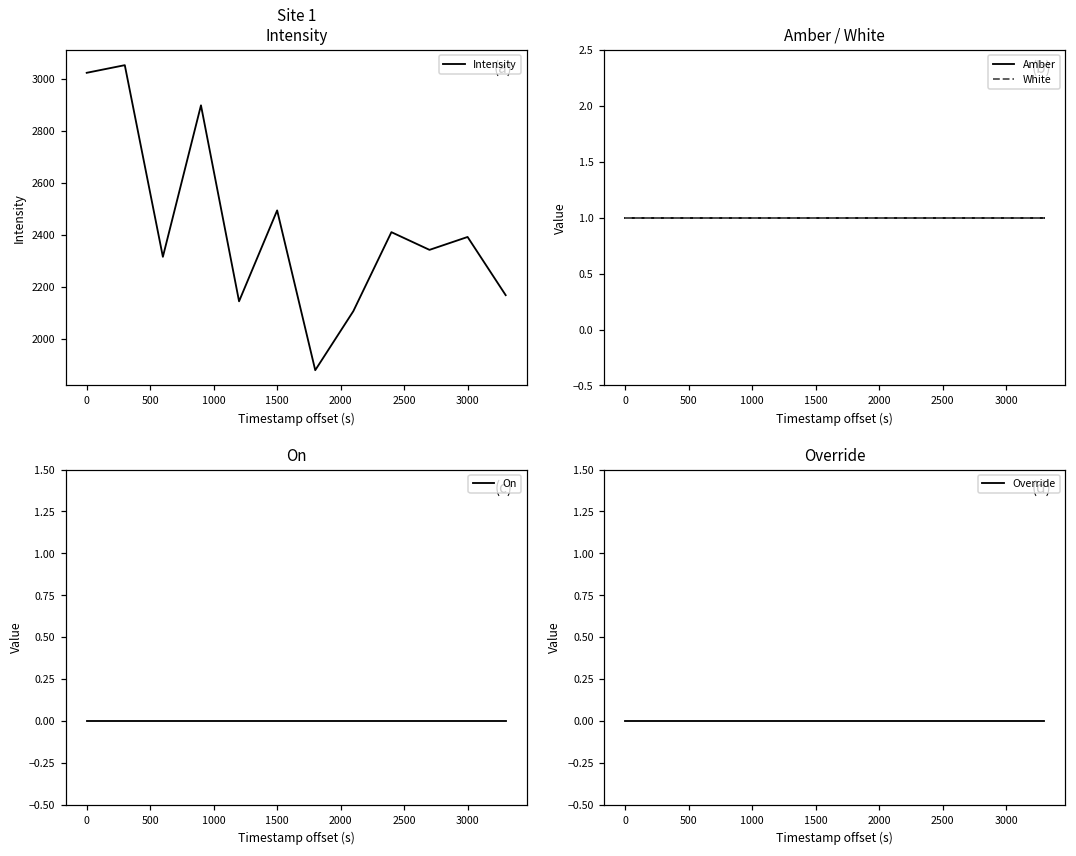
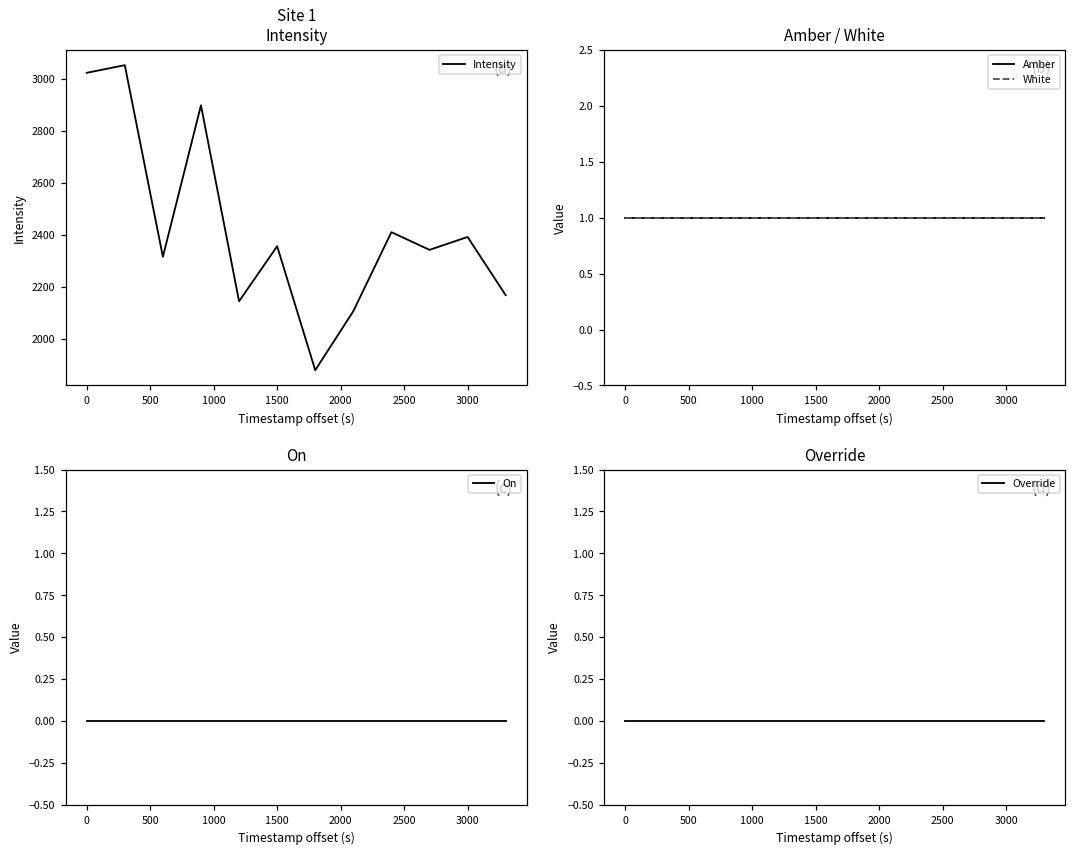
  {
    "Site 1 Intensity": {
      "0": 3020,
-     "1500": 2500,
+     "1500": 2360,
      "3000": 2390
    },
    "Amber / White": {
      "0": 1.00,
      "1500": 1.00,
      "3000": 1.00
    },
    "On": {
      "0": 0.00,
      "1500": 0.00,
      "3000": 0.00
    },
    "Override": {
      "0": 0.00,
      "1500": 0.00,
      "3000": 0.00
    }
  }
